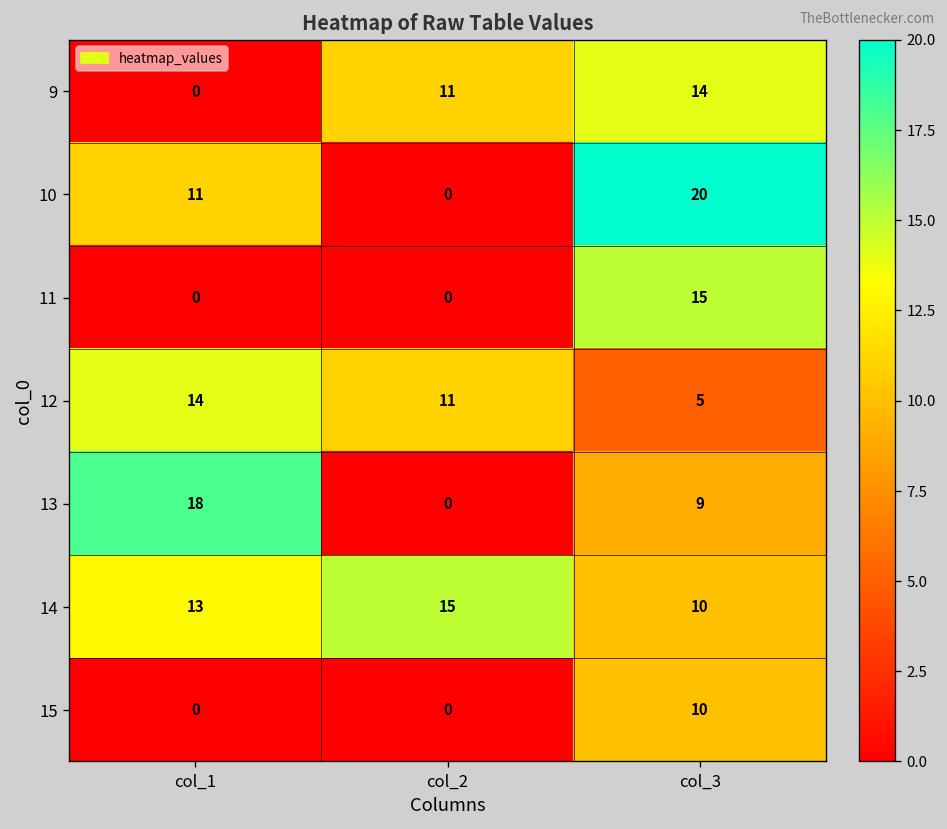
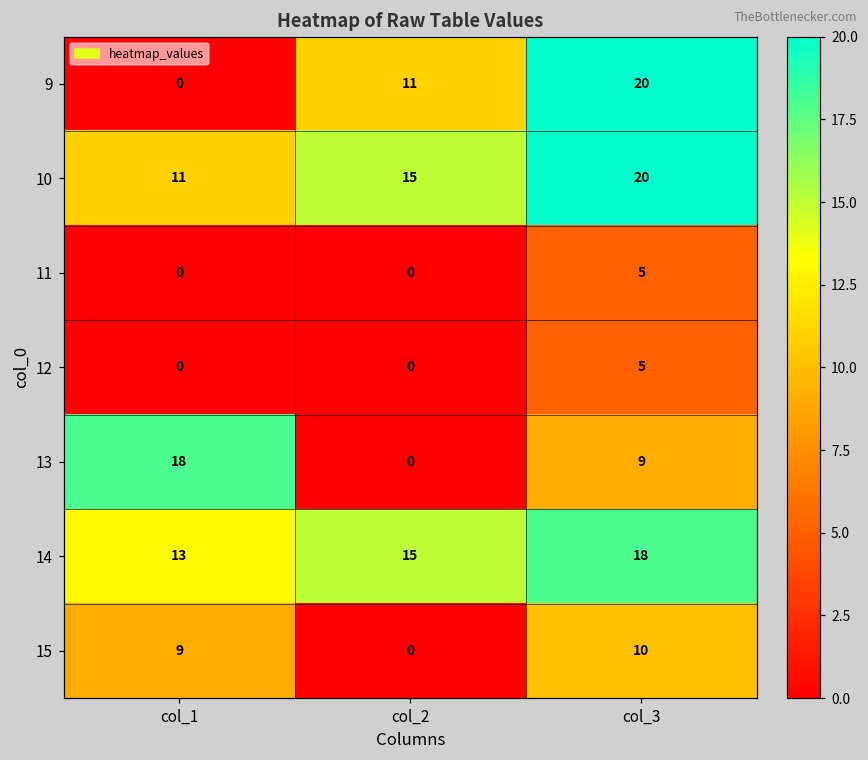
  {
    "9": {
      "col_1": 0,
      "col_2": 11,
-     "col_3": 14
+     "col_3": 20
    },
    "10": {
      "col_1": 11,
-     "col_2": 0,
+     "col_2": 15,
      "col_3": 20
    },
    "11": {
      "col_1": 0,
      "col_2": 0,
-     "col_3": 15
+     "col_3": 5
    },
    "12": {
-     "col_1": 14,
-     "col_2": 11,
+     "col_1": 0,
+     "col_2": 0,
      "col_3": 5
    },
    "13": {
      "col_1": 18,
      "col_2": 0,
      "col_3": 9
    },
    "14": {
      "col_1": 13,
      "col_2": 15,
-     "col_3": 10
+     "col_3": 18
    },
    "15": {
-     "col_1": 0,
+     "col_1": 9,
      "col_2": 0,
      "col_3": 10
    }
  }
